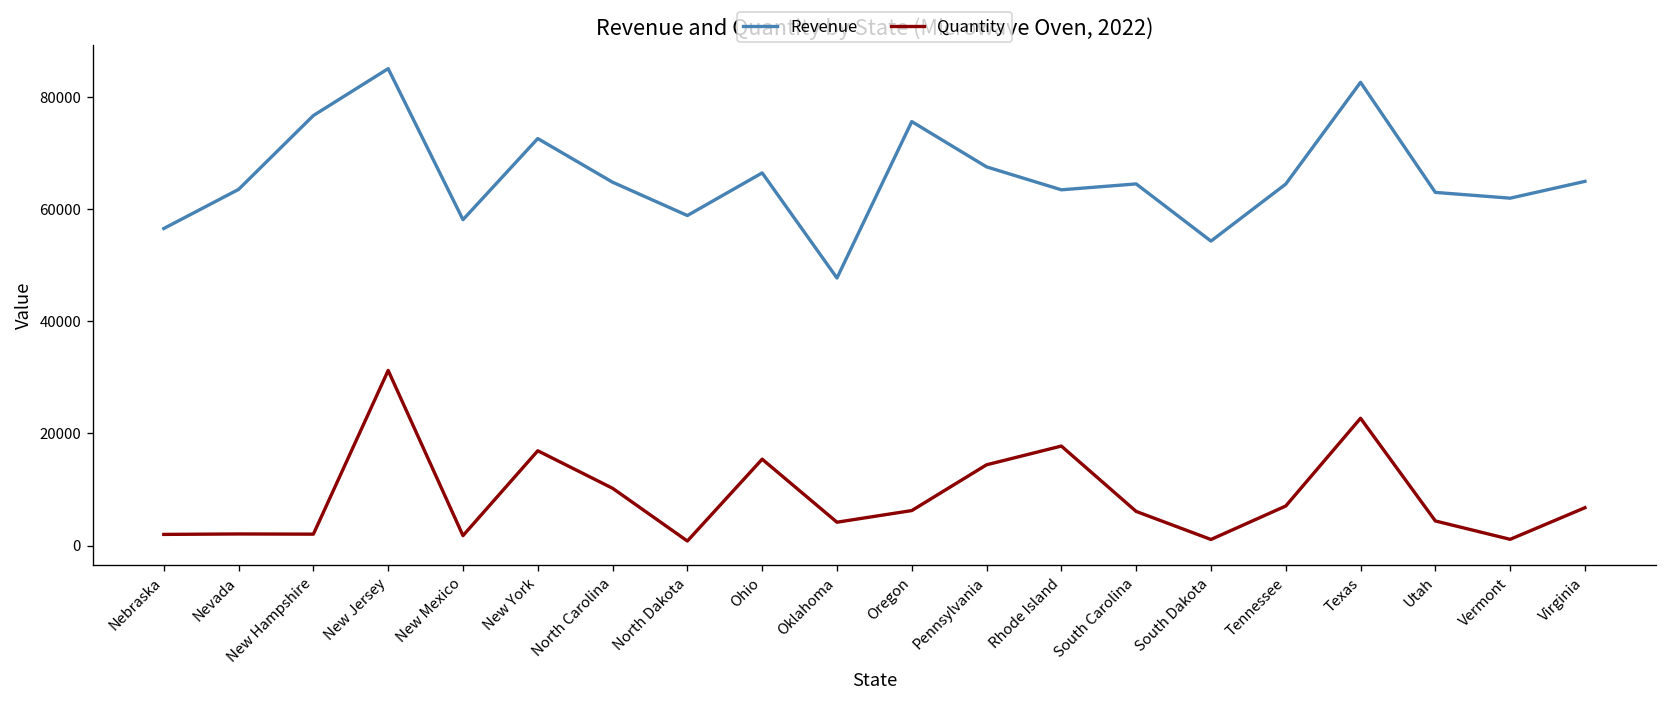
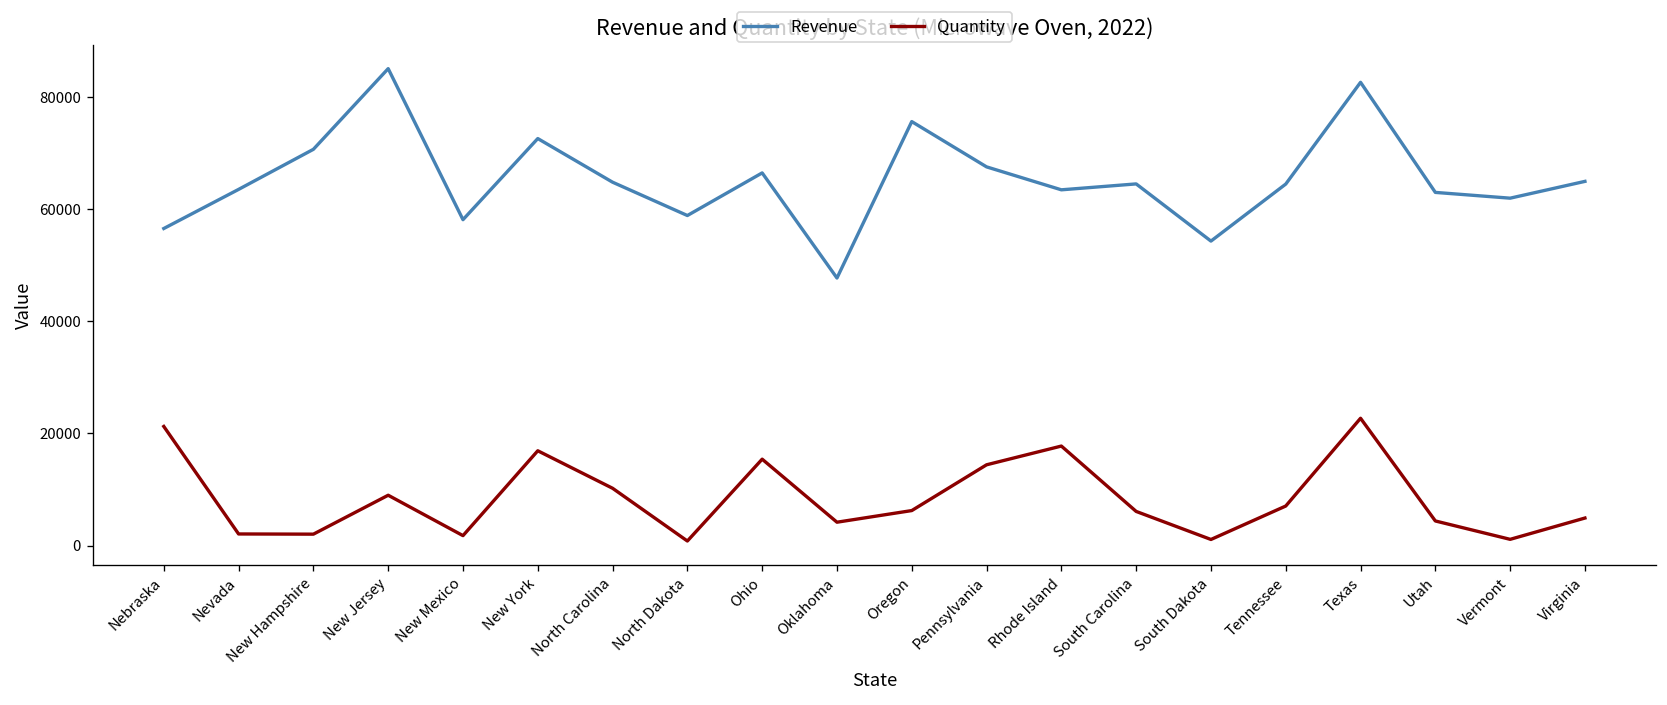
  {
    "Revenue": {
      "Nebraska": 57000,
      "Nevada": 64000,
-     "New Hampshire": 77000,
+     "New Hampshire": 71000,
      "New Jersey": 85000,
      "New Mexico": 58000,
      "New York": 73000,
      "North Carolina": 65000,
      "North Dakota": 59000,
      "Ohio": 66000,
      "Oklahoma": 48000,
      "Oregon": 76000,
      "Pennsylvania": 68000,
      "Rhode Island": 63000,
      "South Carolina": 65000,
      "South Dakota": 54000,
      "Tennessee": 64000,
      "Texas": 83000,
      "Utah": 63000,
      "Vermont": 62000,
      "Virginia": 65000
    },
    "Quantity": {
-     "Nebraska": 2000,
+     "Nebraska": 21000,
      "Nevada": 2000,
      "New Hampshire": 2000,
-     "New Jersey": 31000,
+     "New Jersey": 9000,
      "New Mexico": 2000,
      "New York": 17000,
      "North Carolina": 10000,
      "North Dakota": 1000,
      "Ohio": 15000,
      "Oklahoma": 4000,
      "Oregon": 6000,
      "Pennsylvania": 14000,
      "Rhode Island": 18000,
      "South Carolina": 6000,
      "South Dakota": 1000,
      "Tennessee": 7000,
      "Texas": 23000,
      "Utah": 4000,
      "Vermont": 1000,
-     "Virginia": 7000
+     "Virginia": 5000
    }
  }
